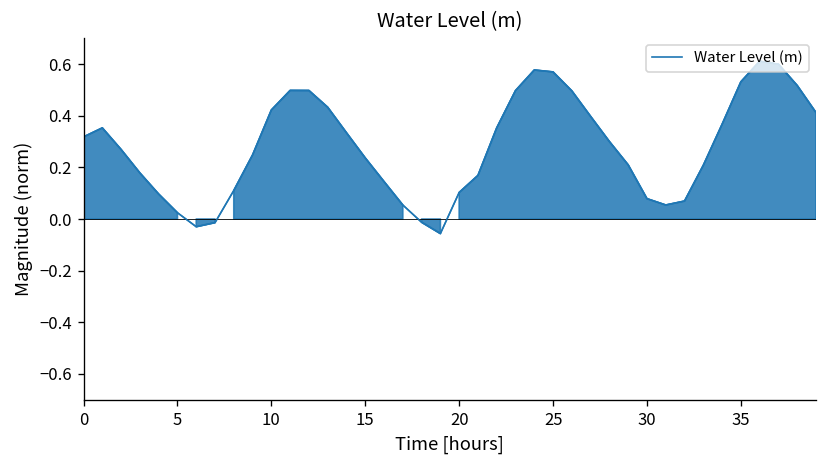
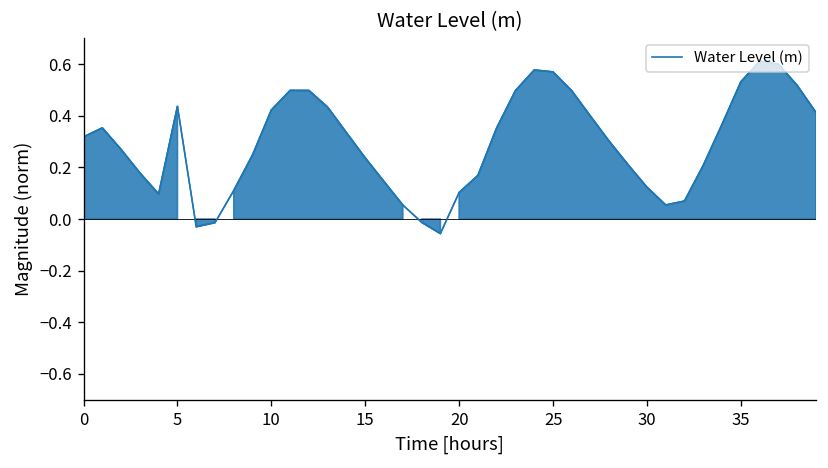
  {
    "0": 0.32,
-   "5": 0.02,
+   "5": 0.44,
    "10": 0.42,
    "15": 0.24,
    "20": 0.10,
    "25": 0.57,
-   "30": 0.08,
+   "30": 0.12,
    "35": 0.53
  }
